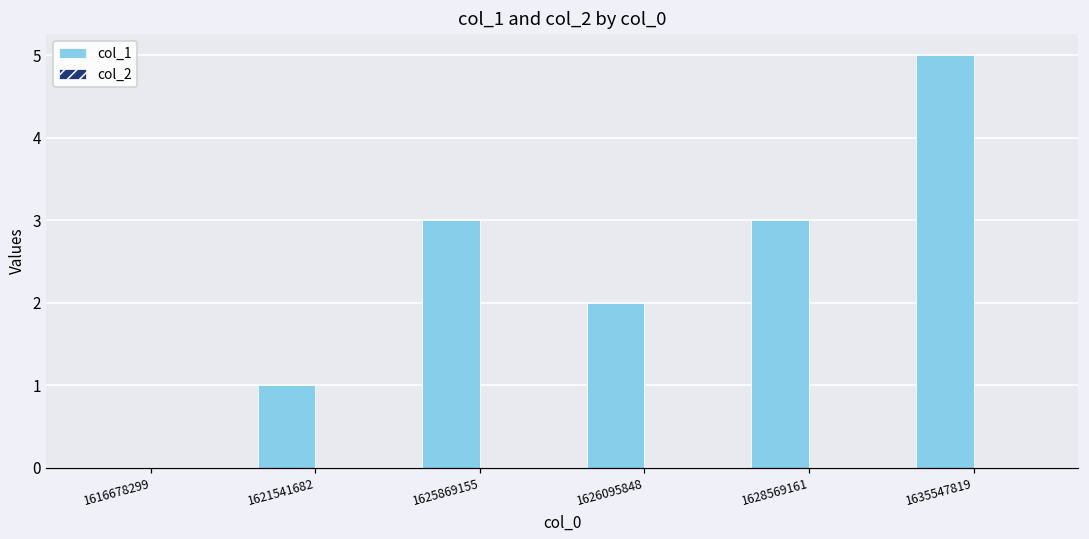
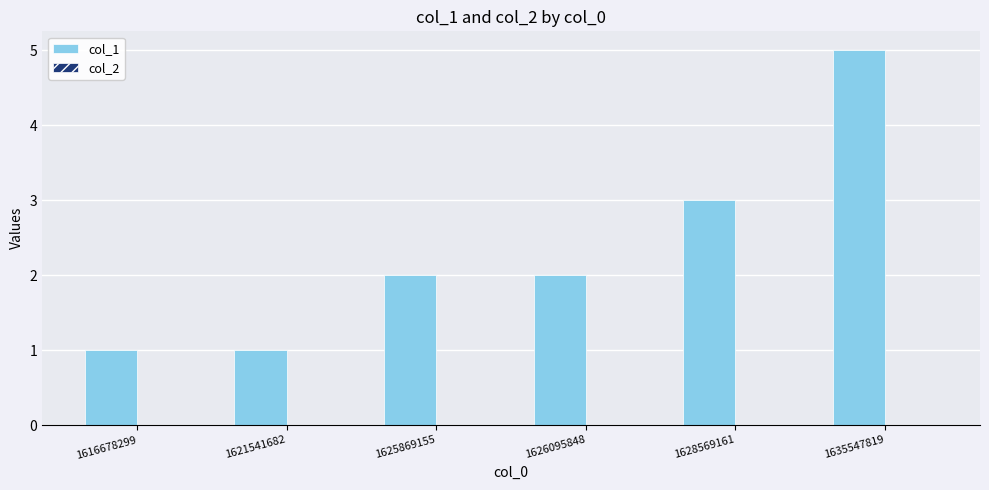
  {
    "col_1": {
-     "1616678299": 0,
+     "1616678299": 1,
      "1621541682": 1,
-     "1625869155": 3,
+     "1625869155": 2,
      "1626095848": 2,
      "1628569161": 3,
      "1635547819": 5
    },
    "col_2": {
      "1616678299": 0,
      "1621541682": 0,
      "1625869155": 0,
      "1626095848": 0,
      "1628569161": 0,
      "1635547819": 0
    }
  }
